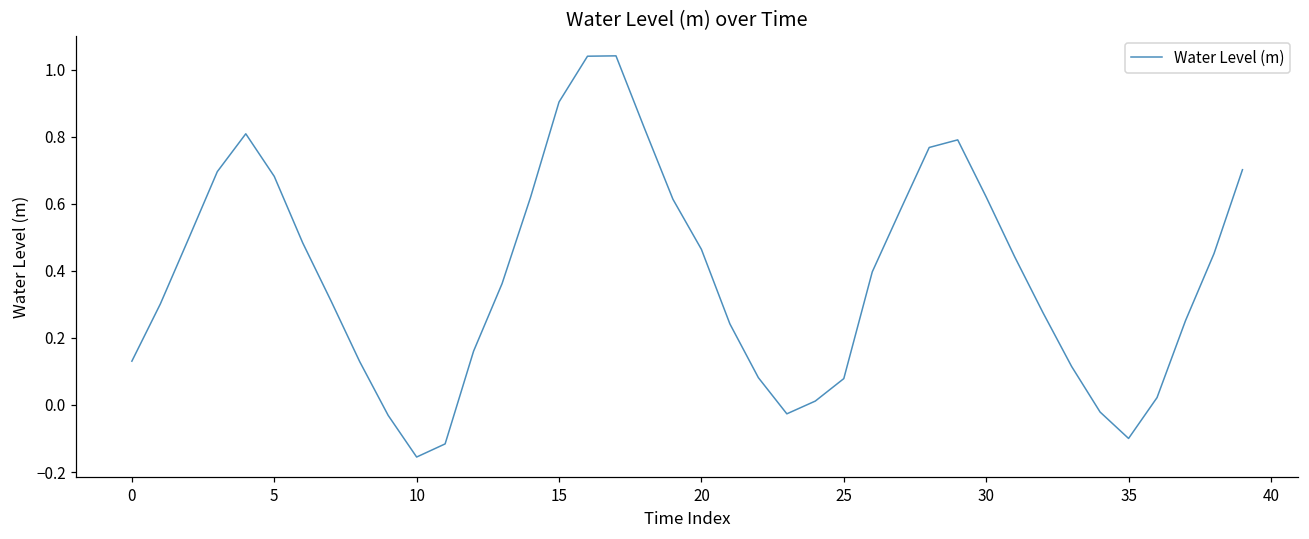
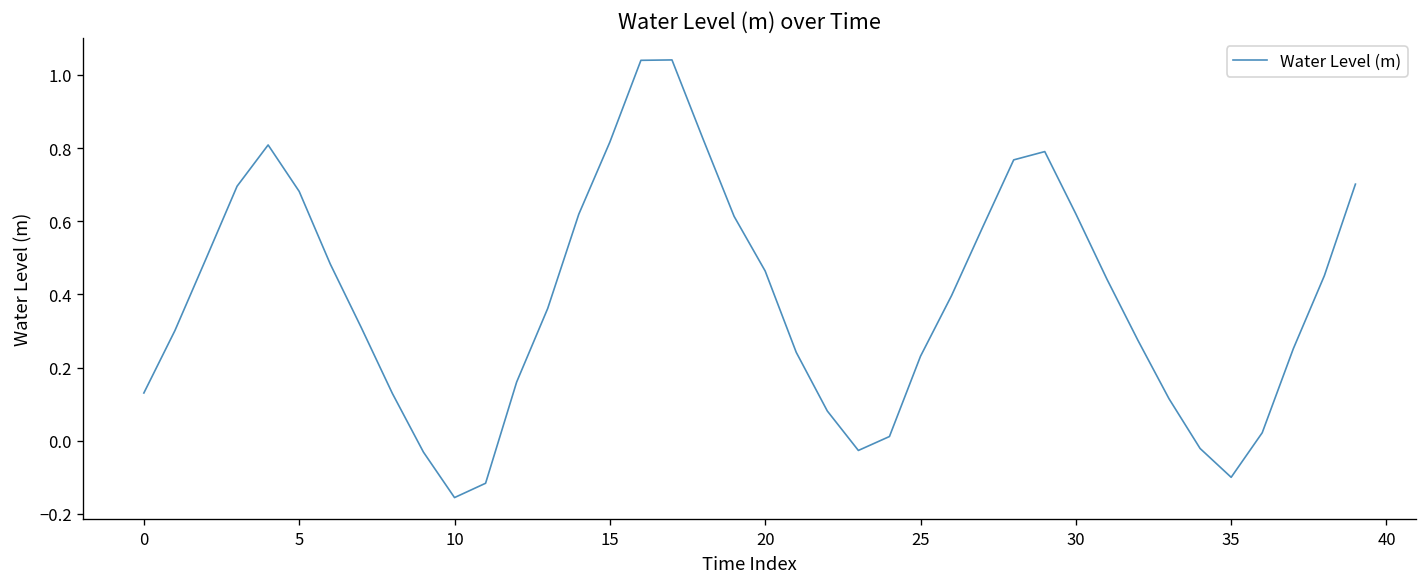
  {
    "0": 0.13,
    "5": 0.68,
    "10": -0.16,
-   "15": 0.90,
+   "15": 0.82,
    "20": 0.46,
-   "25": 0.08,
+   "25": 0.23,
    "30": 0.62,
    "35": -0.10
  }
